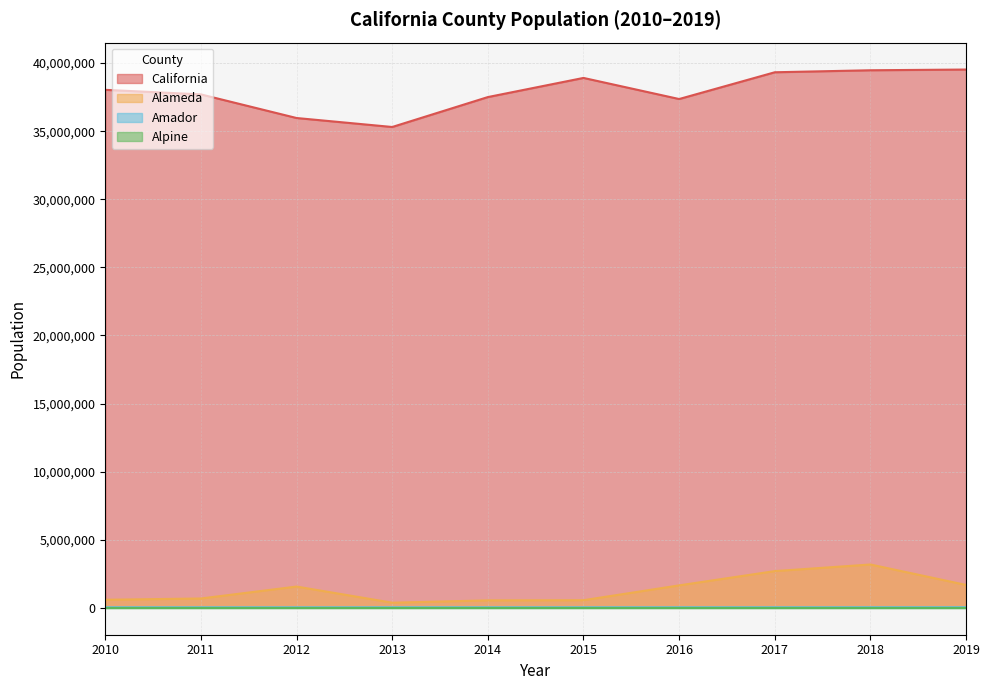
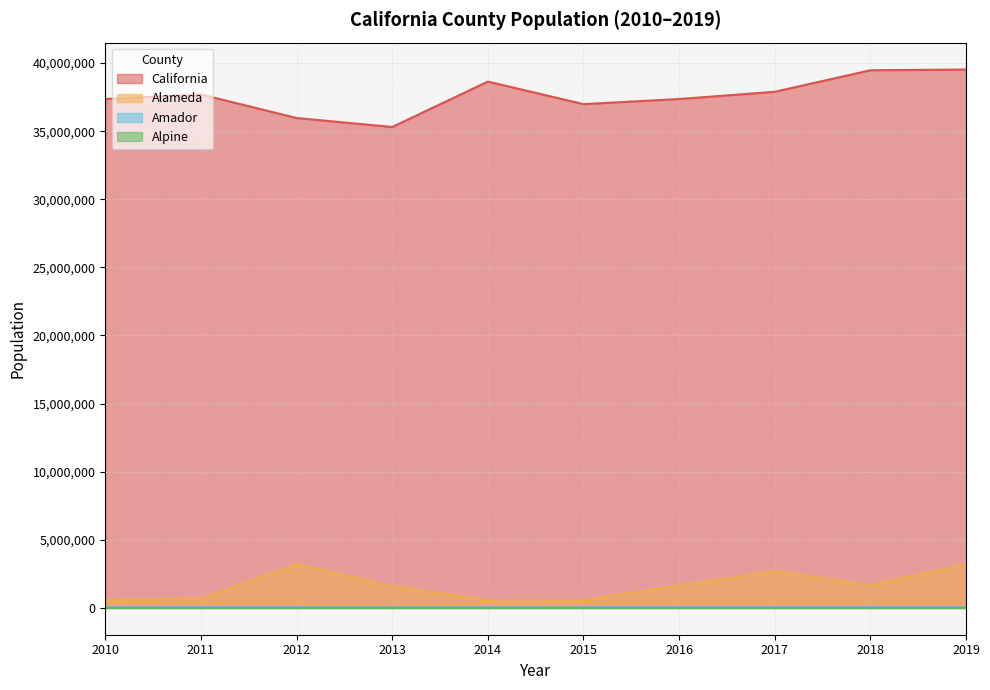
  {
    "California": {
-     "2010": "38,000,000",
+     "2010": "37,400,000",
      "2012": "36,000,000",
      "2013": "35,300,000",
-     "2014": "37,500,000",
-     "2015": "38,900,000",
+     "2014": "38,600,000",
+     "2015": "37,000,000",
      "2016": "37,400,000",
-     "2017": "39,300,000",
+     "2017": "37,900,000",
      "2018": "39,500,000",
      "2019": "39,500,000"
    },
    "Alameda": {
      "2010": "600,000",
      "2011": "700,000",
-     "2012": "1,600,000",
-     "2013": "400,000",
+     "2012": "3,200,000",
+     "2013": "1,600,000",
      "2014": "500,000",
      "2015": "600,000",
      "2016": "1,600,000",
      "2017": "2,700,000",
-     "2018": "3,200,000",
-     "2019": "1,700,000"
+     "2018": "1,700,000",
+     "2019": "3,200,000"
    }
  }
